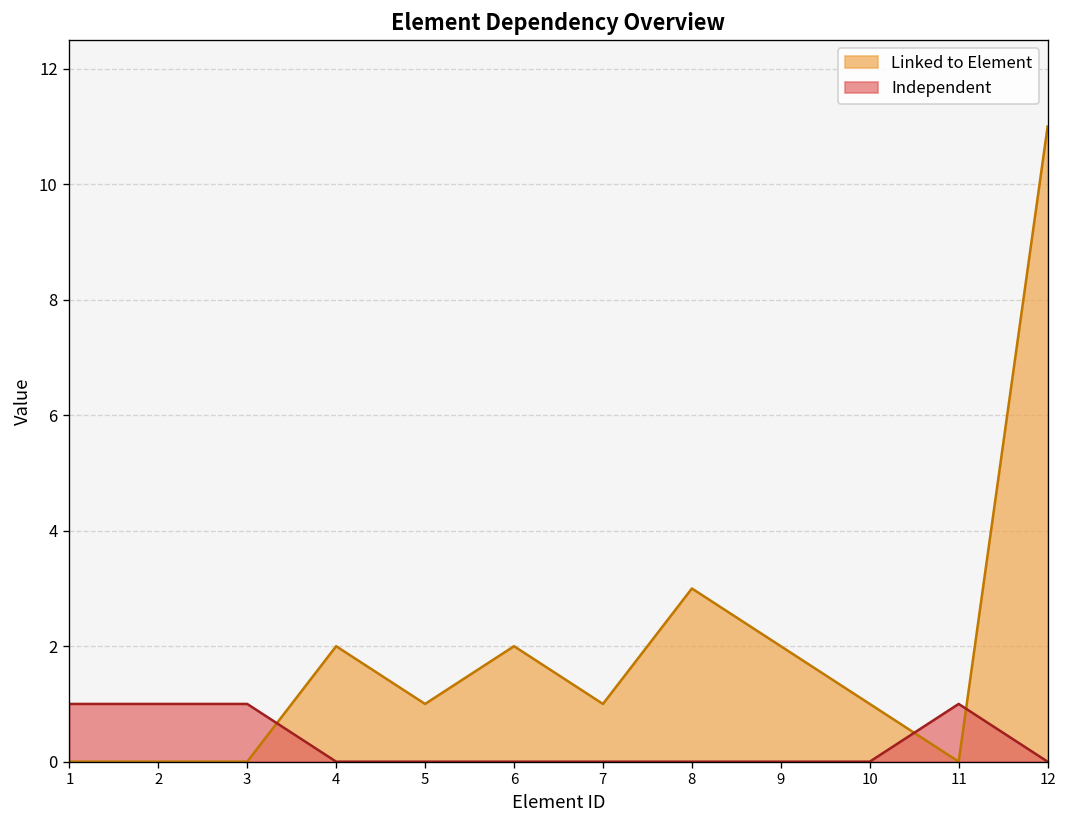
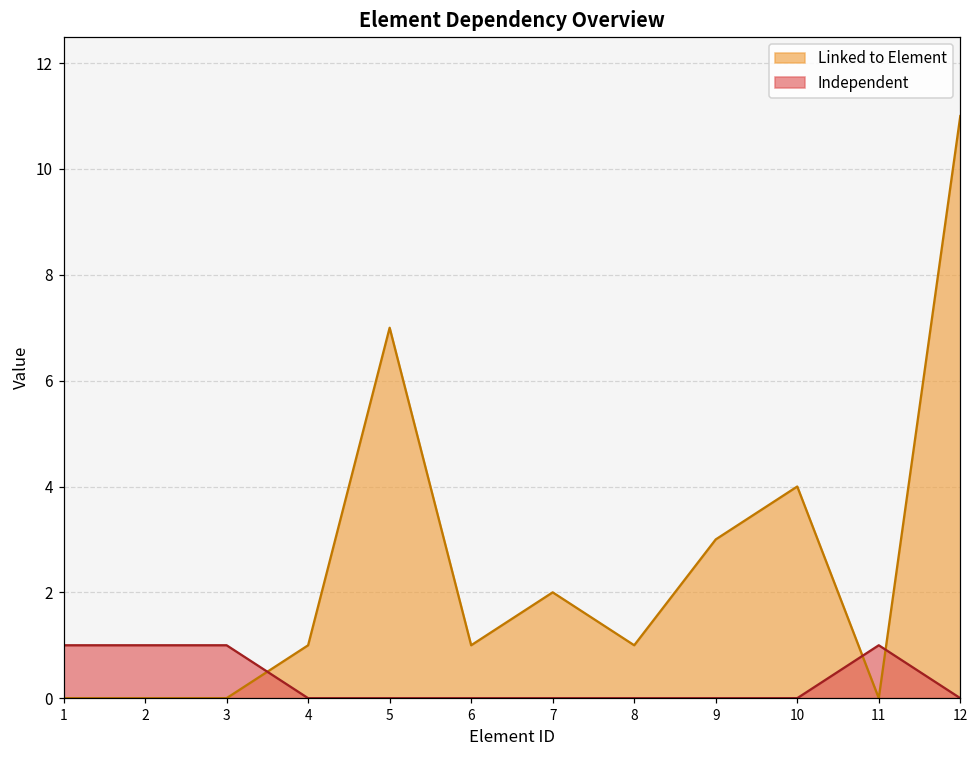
  {
    "Linked to Element": {
      "1": 0,
      "2": 0,
      "3": 0,
-     "4": 2,
-     "5": 1,
-     "6": 2,
-     "7": 1,
-     "8": 3,
-     "9": 2,
-     "10": 1,
+     "4": 1,
+     "5": 7,
+     "6": 1,
+     "7": 2,
+     "8": 1,
+     "9": 3,
+     "10": 4,
      "11": 0,
      "12": 11
    },
    "Independent": {
      "1": 1,
      "2": 1,
      "3": 1,
      "4": 0,
      "5": 0,
      "6": 0,
      "7": 0,
      "8": 0,
      "9": 0,
      "10": 0,
      "11": 1,
      "12": 0
    }
  }
